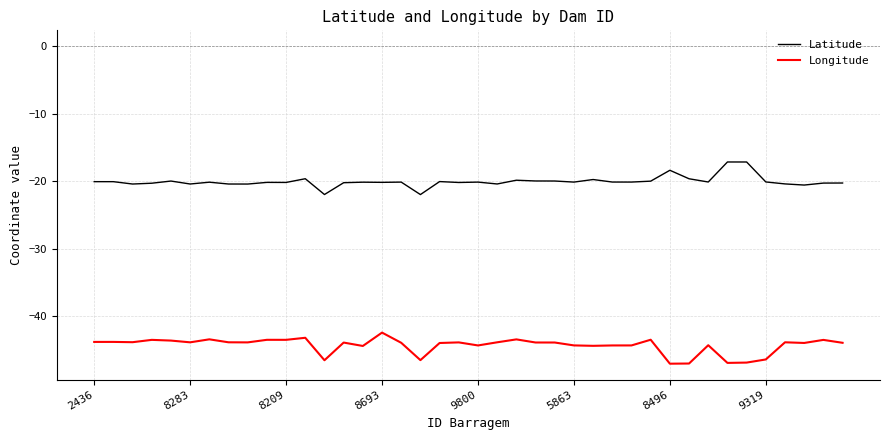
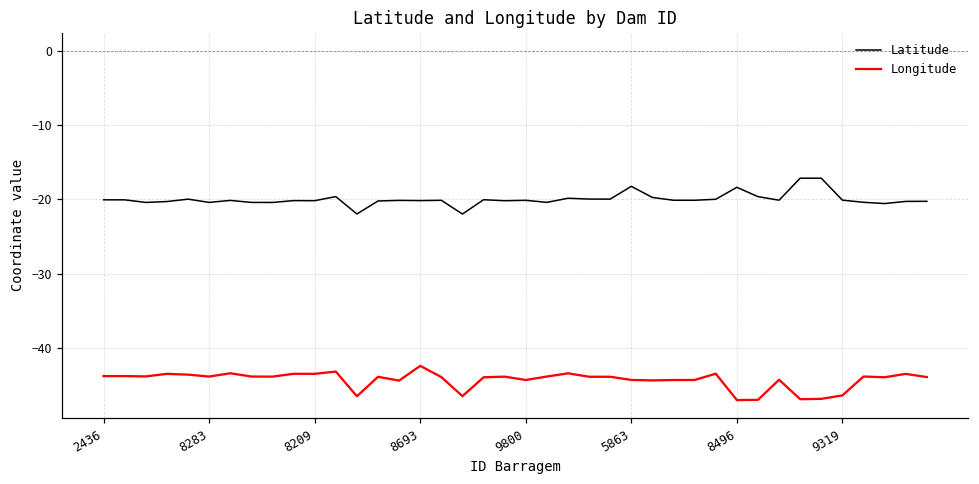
  {
    "Latitude": {
      "2436": -20,
      "8283": -20,
      "8209": -20,
      "8693": -20,
      "9800": -20,
-     "5863": -20,
+     "5863": -18,
      "8496": -18,
      "9319": -20
    },
    "Longitude": {
      "2436": -44,
      "8283": -44,
      "8209": -43,
      "8693": -42,
      "9800": -44,
      "5863": -44,
      "8496": -47,
      "9319": -46
    }
  }
